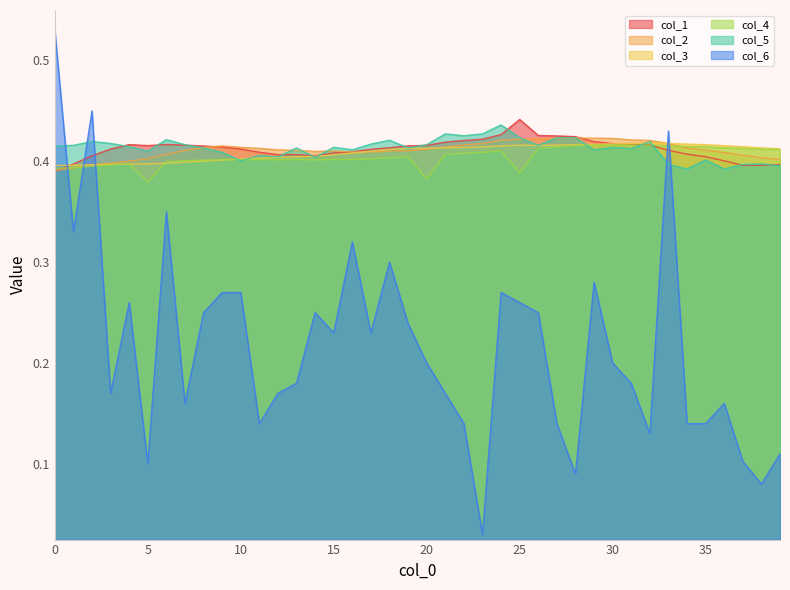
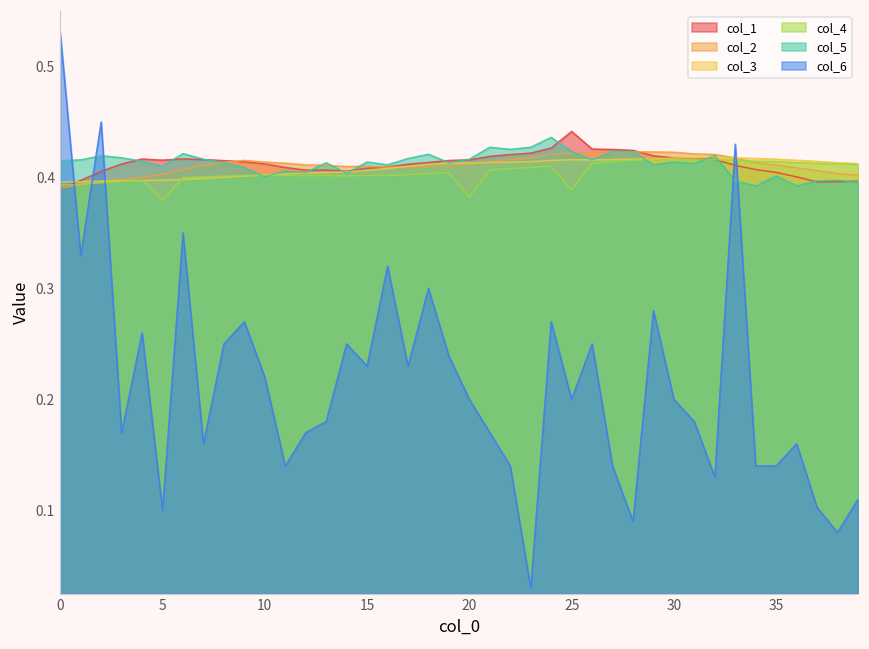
  {
    "col_1": {
      "5": 0.416,
      "25": 0.44,
      "35": 0.405
    },
    "col_4": {
      "5": 0.38,
      "15": 0.40,
      "20": 0.383,
      "25": 0.39
    },
    "col_5": {
      "0": 0.415,
      "5": 0.41,
      "15": 0.414,
      "35": 0.40
    },
    "col_6": {
      "0": 0.53,
      "5": 0.10,
-     "10": 0.27,
+     "10": 0.22,
      "15": 0.23,
      "20": 0.20,
-     "25": 0.26,
+     "25": 0.20,
      "30": 0.20,
      "35": 0.14
    }
  }
